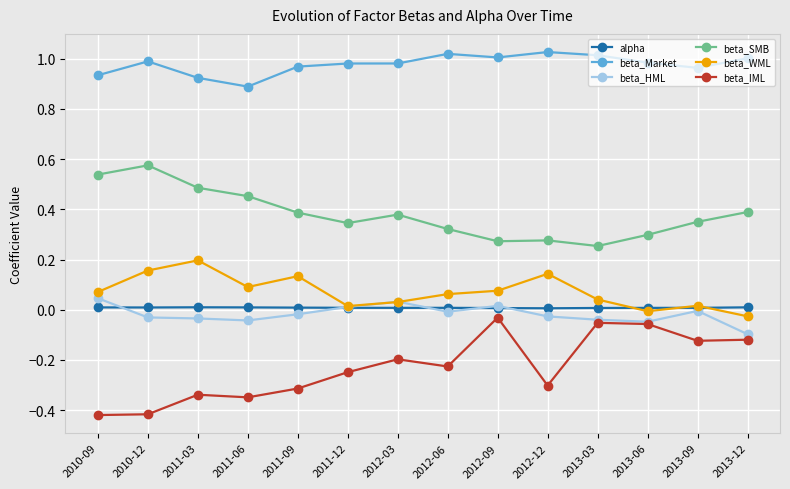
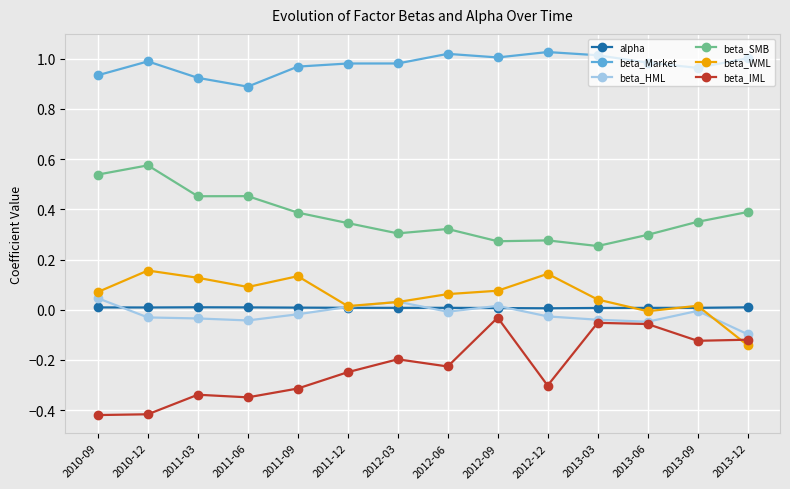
  {
    "alpha": {
      "2010-09": 0.01,
      "2010-12": 0.01,
      "2011-03": 0.01,
      "2011-06": 0.01,
      "2011-09": 0.01,
      "2012-03": 0.01,
      "2012-06": 0.01,
      "2012-12": 0.01,
      "2013-03": 0.01,
      "2013-06": 0.01,
      "2013-12": 0.01
    },
    "beta_Market": {
      "2010-09": 0.93,
      "2010-12": 0.99,
      "2011-03": 0.92,
      "2011-06": 0.89,
      "2011-09": 0.97,
      "2011-12": 0.98,
      "2012-03": 0.98,
      "2012-06": 1.02,
      "2012-09": 1.01,
      "2012-12": 1.03
    },
    "beta_HML": {
      "2010-09": 0.05,
      "2010-12": -0.03,
      "2011-03": -0.03,
      "2011-06": -0.04,
      "2011-09": -0.02,
      "2012-06": -0.01,
      "2012-12": -0.03,
      "2013-03": -0.04,
      "2013-09": 0.00,
      "2013-12": -0.10
    },
    "beta_SMB": {
      "2010-09": 0.54,
      "2010-12": 0.58,
-     "2011-03": 0.49,
+     "2011-03": 0.45,
      "2011-06": 0.45,
      "2011-09": 0.39,
      "2011-12": 0.35,
-     "2012-03": 0.38,
+     "2012-03": 0.30,
      "2012-06": 0.32,
      "2012-09": 0.27,
      "2012-12": 0.28,
      "2013-03": 0.25,
      "2013-06": 0.30,
      "2013-09": 0.35,
      "2013-12": 0.39
    },
    "beta_WML": {
      "2010-09": 0.07,
      "2010-12": 0.16,
-     "2011-03": 0.20,
+     "2011-03": 0.13,
      "2011-06": 0.09,
      "2011-09": 0.13,
      "2012-06": 0.06,
      "2012-09": 0.08,
      "2012-12": 0.14,
      "2013-03": 0.04,
      "2013-06": -0.01,
-     "2013-12": -0.03
+     "2013-12": -0.14
    },
    "beta_IML": {
      "2010-09": -0.42,
      "2010-12": -0.42,
      "2011-03": -0.34,
      "2011-06": -0.35,
      "2011-09": -0.31,
      "2011-12": -0.25,
      "2012-03": -0.20,
      "2012-06": -0.23,
      "2012-09": -0.03,
      "2012-12": -0.30,
      "2013-03": -0.05,
      "2013-09": -0.12,
      "2013-12": -0.12
    }
  }
